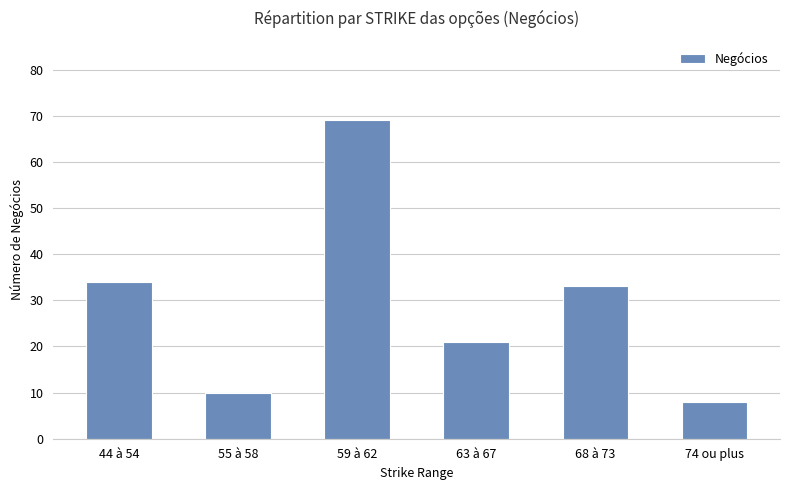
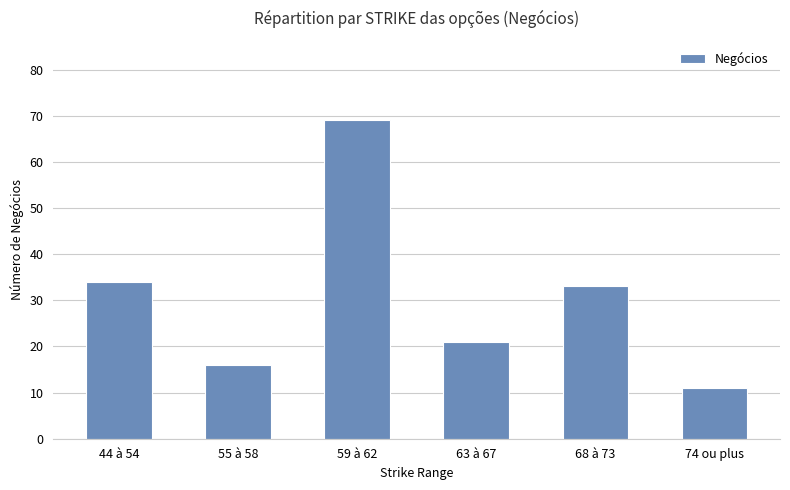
  {
    "44 à 54": 34,
-   "55 à 58": 10,
+   "55 à 58": 16,
    "59 à 62": 69,
    "63 à 67": 21,
    "68 à 73": 33,
-   "74 ou plus": 8
+   "74 ou plus": 11
  }
